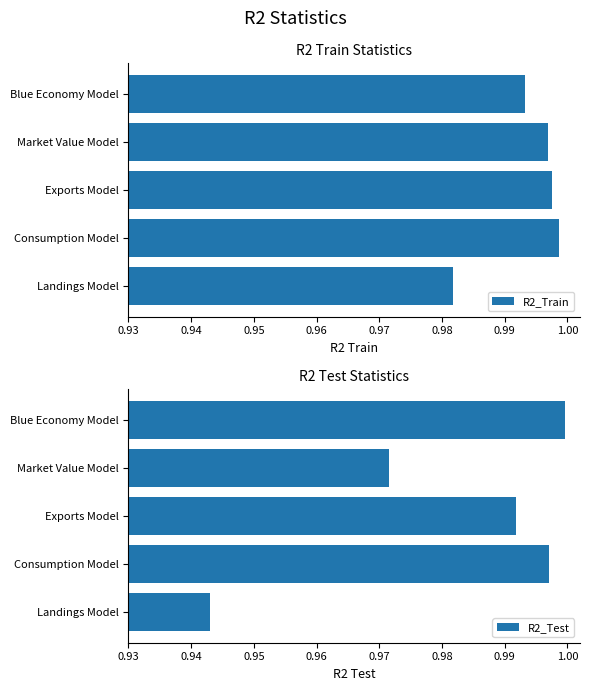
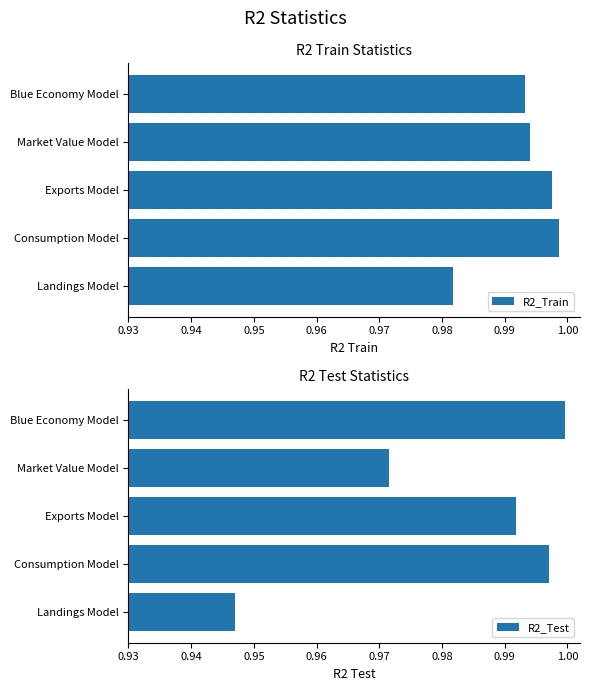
  {
    "R2 Train Statistics": {
      "Blue Economy Model": 0.993,
-     "Market Value Model": 0.997,
+     "Market Value Model": 0.994,
      "Exports Model": 0.998,
      "Consumption Model": 0.999,
      "Landings Model": 0.982
    },
    "R2 Test Statistics": {
      "Blue Economy Model": 1.000,
      "Market Value Model": 0.972,
      "Exports Model": 0.992,
      "Consumption Model": 0.997,
-     "Landings Model": 0.943
+     "Landings Model": 0.947
    }
  }
